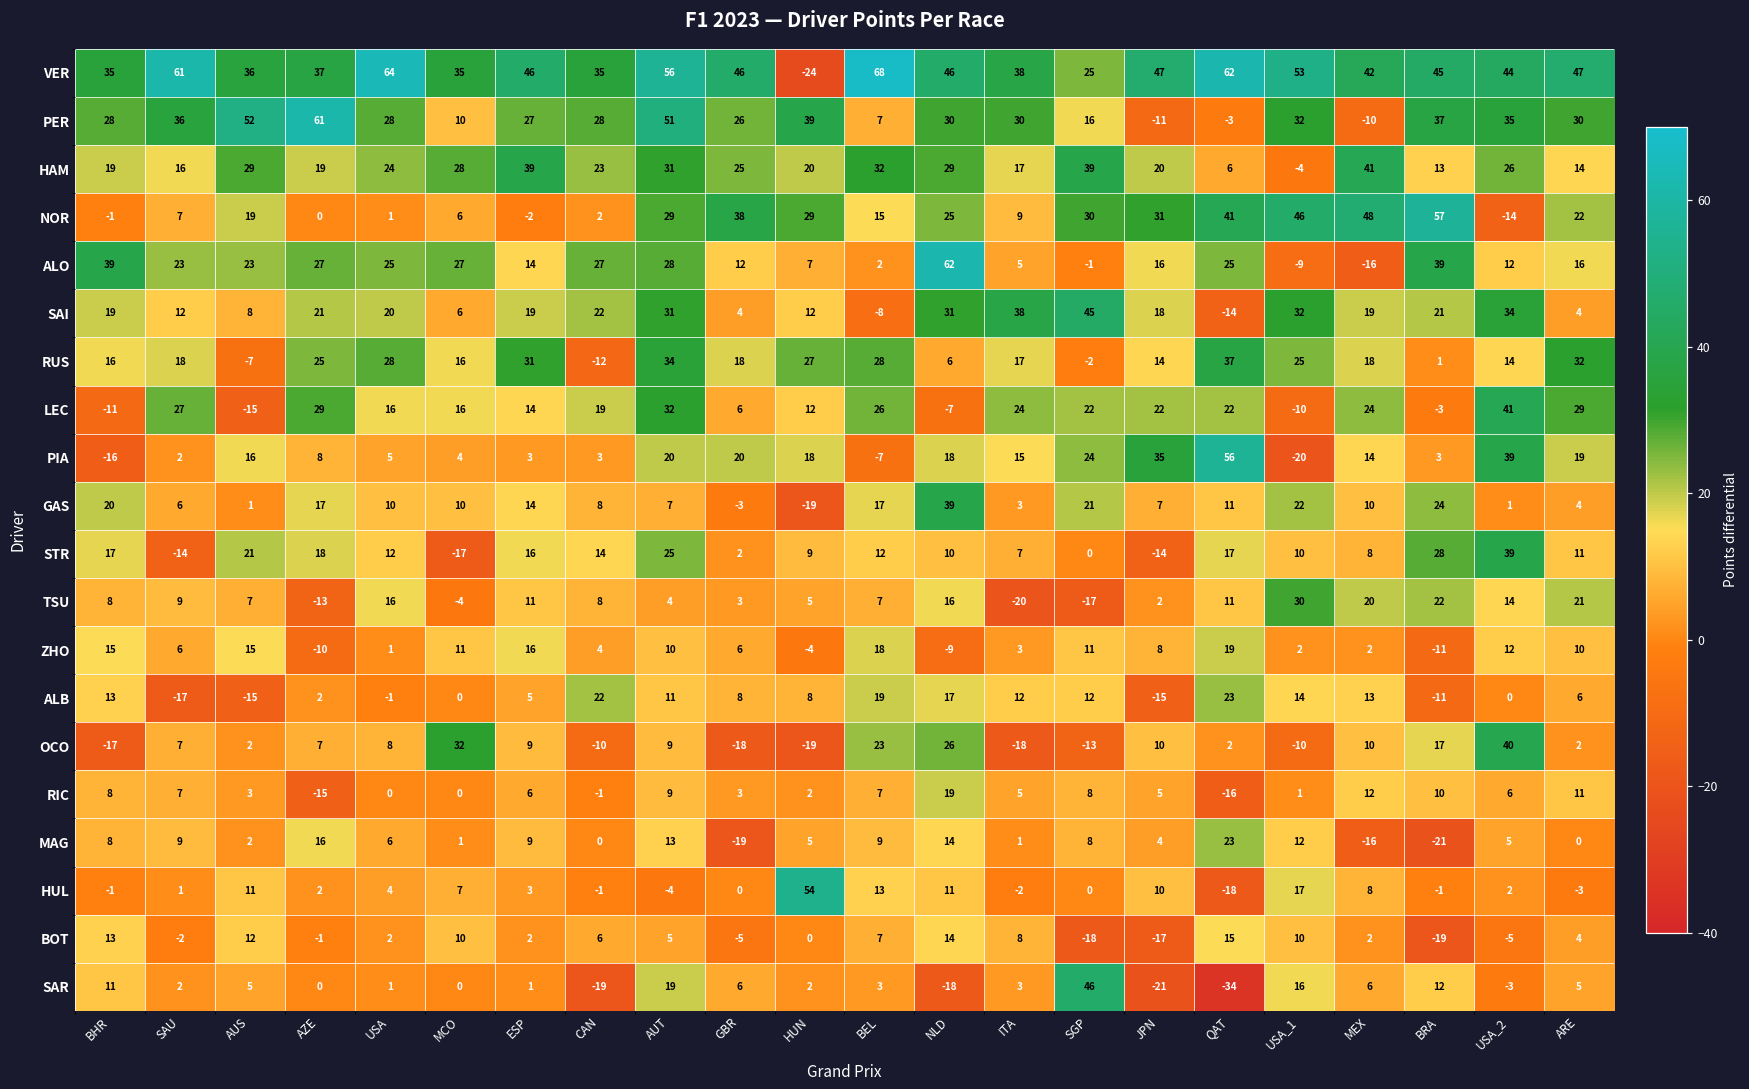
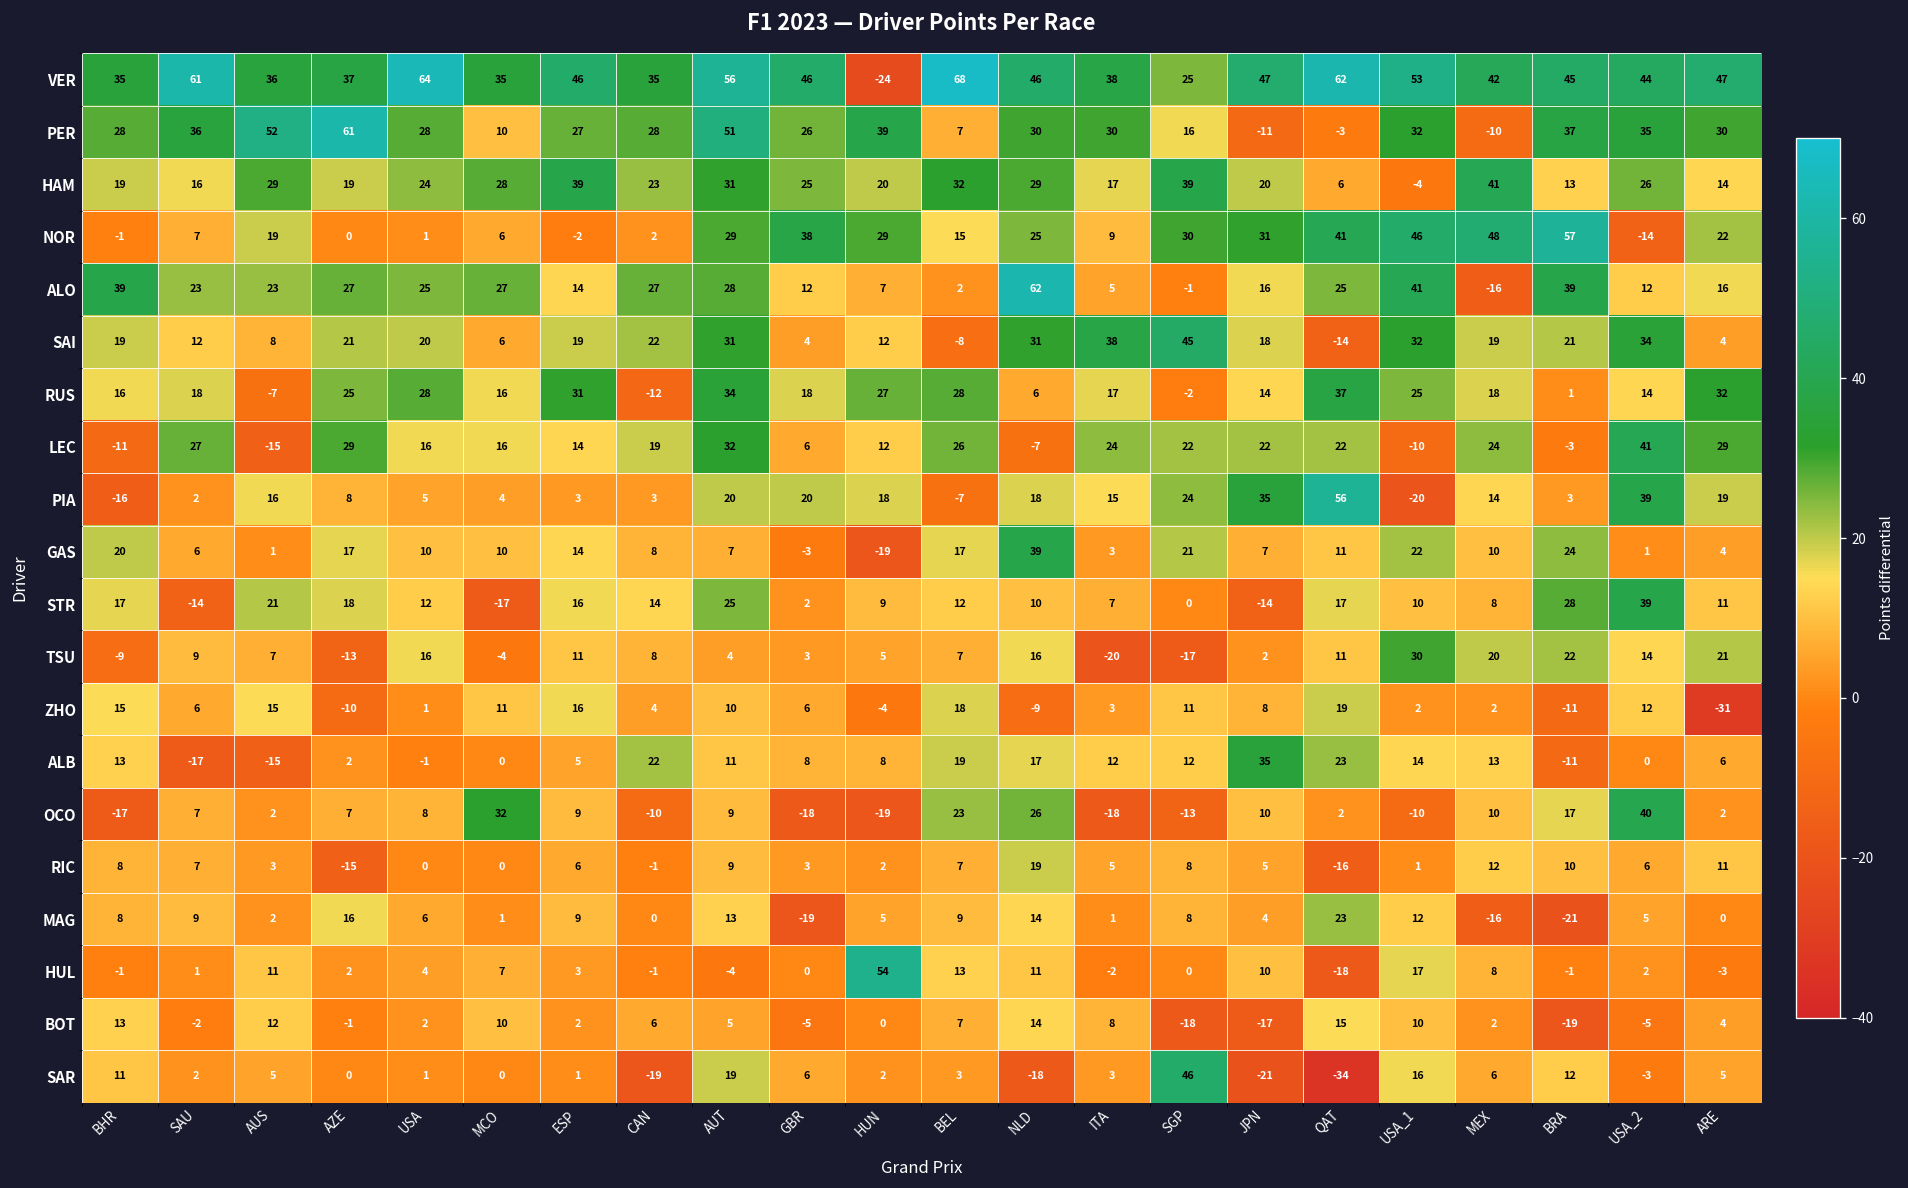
  {
    "ALO": {
      "BHR": 39,
      "SAU": 23,
      "AUS": 23,
      "AZE": 27,
      "USA": 25,
      "MCO": 27,
      "ESP": 14,
      "CAN": 27,
      "AUT": 28,
      "GBR": 12,
      "HUN": 7,
      "BEL": 2,
      "NLD": 62,
      "ITA": 5,
      "SGP": -1,
      "JPN": 16,
      "QAT": 25,
-     "USA_1": -9,
+     "USA_1": 41,
      "MEX": -16,
      "BRA": 39,
      "USA_2": 12,
      "ARE": 16
    },
    "TSU": {
-     "BHR": 8,
+     "BHR": -9,
      "SAU": 9,
      "AUS": 7,
      "AZE": -13,
      "USA": 16,
      "MCO": -4,
      "ESP": 11,
      "CAN": 8,
      "AUT": 4,
      "GBR": 3,
      "HUN": 5,
      "BEL": 7,
      "NLD": 16,
      "ITA": -20,
      "SGP": -17,
      "JPN": 2,
      "QAT": 11,
      "USA_1": 30,
      "MEX": 20,
      "BRA": 22,
      "USA_2": 14,
      "ARE": 21
    },
    "ZHO": {
      "BHR": 15,
      "SAU": 6,
      "AUS": 15,
      "AZE": -10,
      "USA": 1,
      "MCO": 11,
      "ESP": 16,
      "CAN": 4,
      "AUT": 10,
      "GBR": 6,
      "HUN": -4,
      "BEL": 18,
      "NLD": -9,
      "ITA": 3,
      "SGP": 11,
      "JPN": 8,
      "QAT": 19,
      "USA_1": 2,
      "MEX": 2,
      "BRA": -11,
      "USA_2": 12,
-     "ARE": 10
+     "ARE": -31
    },
    "ALB": {
      "BHR": 13,
      "SAU": -17,
      "AUS": -15,
      "AZE": 2,
      "USA": -1,
      "MCO": 0,
      "ESP": 5,
      "CAN": 22,
      "AUT": 11,
      "GBR": 8,
      "HUN": 8,
      "BEL": 19,
      "NLD": 17,
      "ITA": 12,
      "SGP": 12,
-     "JPN": -15,
+     "JPN": 35,
      "QAT": 23,
      "USA_1": 14,
      "MEX": 13,
      "BRA": -11,
      "USA_2": 0,
      "ARE": 6
    }
  }
